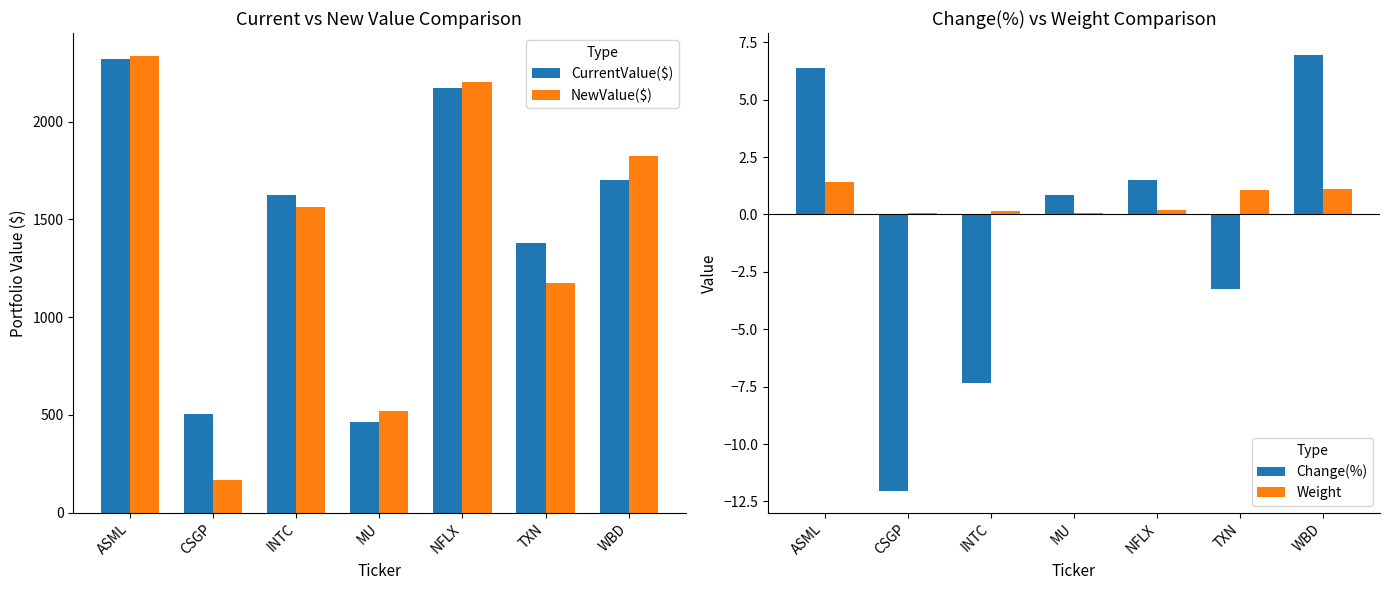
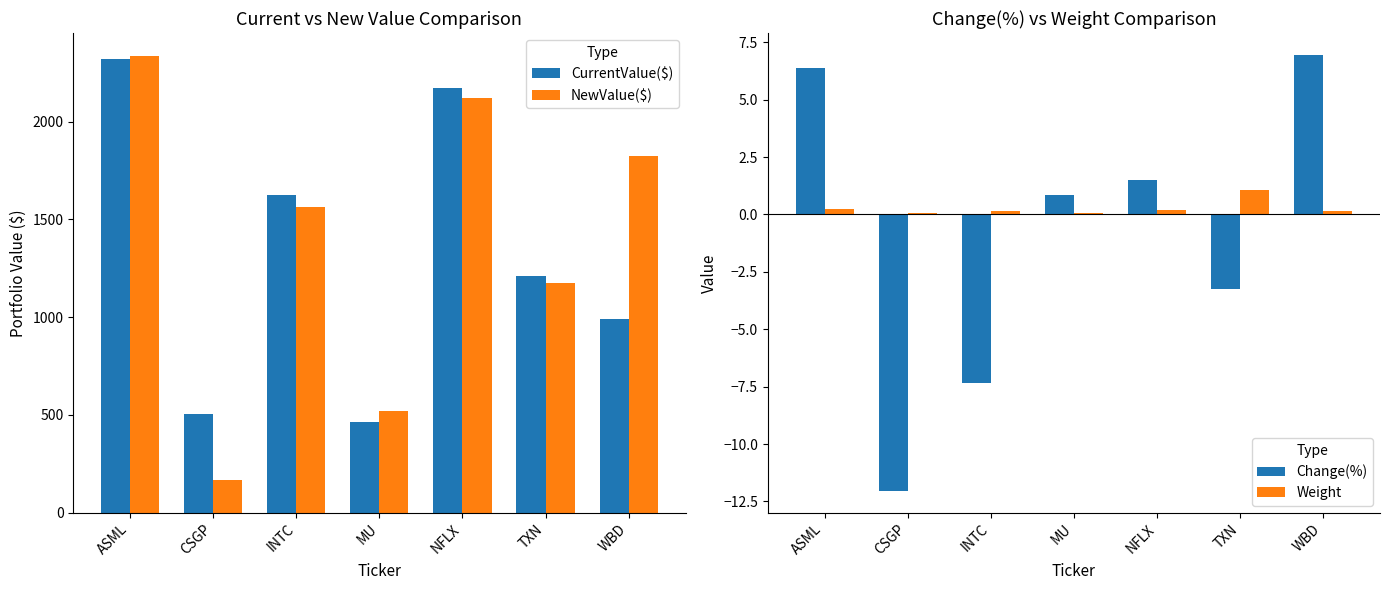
  {
    "Current vs New Value Comparison": {
      "CurrentValue($)": {
        "ASML": 2320,
        "CSGP": 500,
        "INTC": 1620,
        "MU": 470,
        "NFLX": 2170,
-       "TXN": 1380,
-       "WBD": 1700
+       "TXN": 1210,
+       "WBD": 990
      },
      "NewValue($)": {
        "ASML": 2340,
        "CSGP": 170,
        "INTC": 1560,
        "MU": 520,
-       "NFLX": 2200,
+       "NFLX": 2120,
        "TXN": 1170,
        "WBD": 1820
      }
    },
    "Change(%) vs Weight Comparison": {
      "Change(%)": {
        "ASML": 6.4,
        "CSGP": -12.0,
        "INTC": -7.3,
        "MU": 0.8,
        "NFLX": 1.5,
        "TXN": -3.3,
        "WBD": 7.0
      },
      "Weight": {
-       "ASML": 1.4,
+       "ASML": 0.2,
        "INTC": 0.2,
        "NFLX": 0.2,
        "TXN": 1.1,
-       "WBD": 1.1
+       "WBD": 0.2
      }
    }
  }
